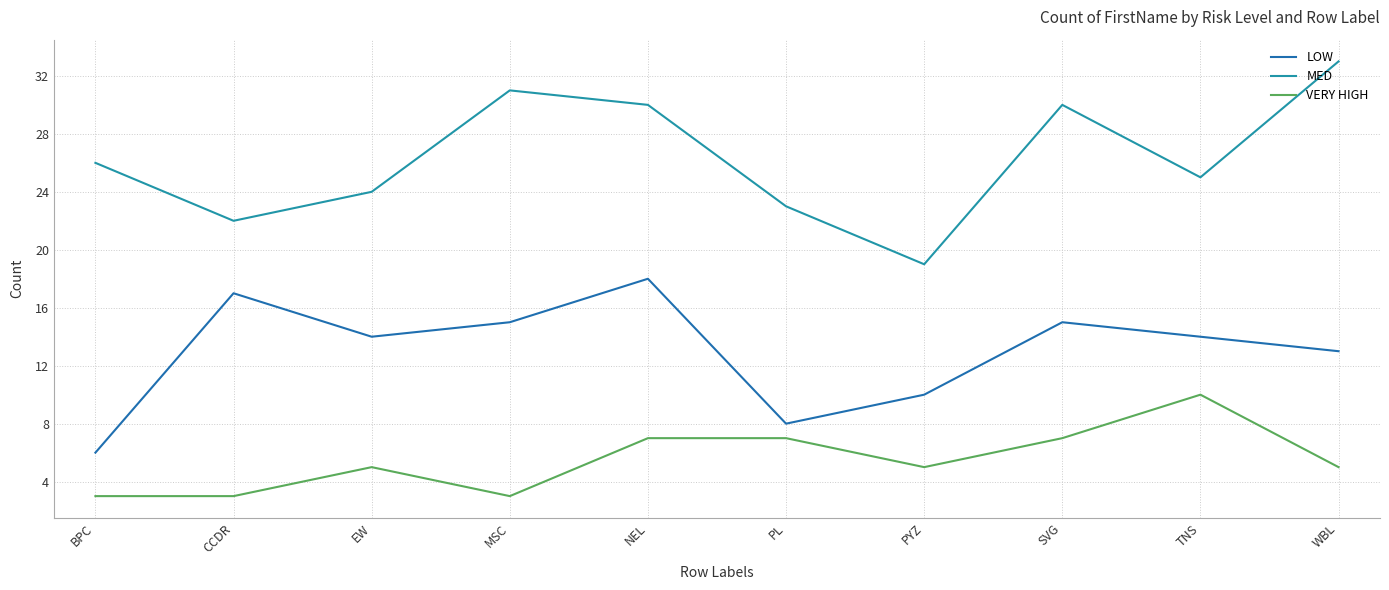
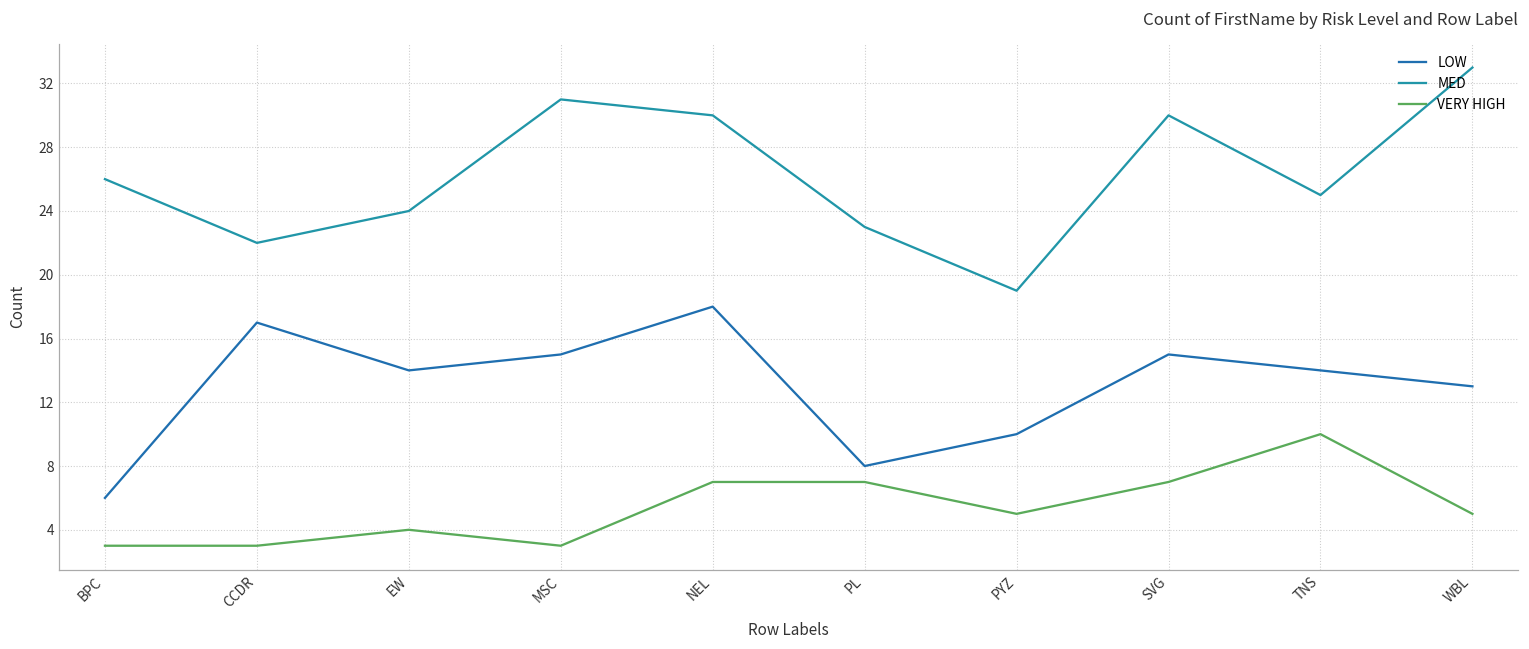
  {
    "VERY HIGH": {
      "BPC": 3,
      "CCDR": 3,
-     "EW": 5,
+     "EW": 4,
      "MSC": 3,
      "NEL": 7,
      "PL": 7,
      "PYZ": 5,
      "SVG": 7,
      "TNS": 10,
      "WBL": 5
    }
  }
